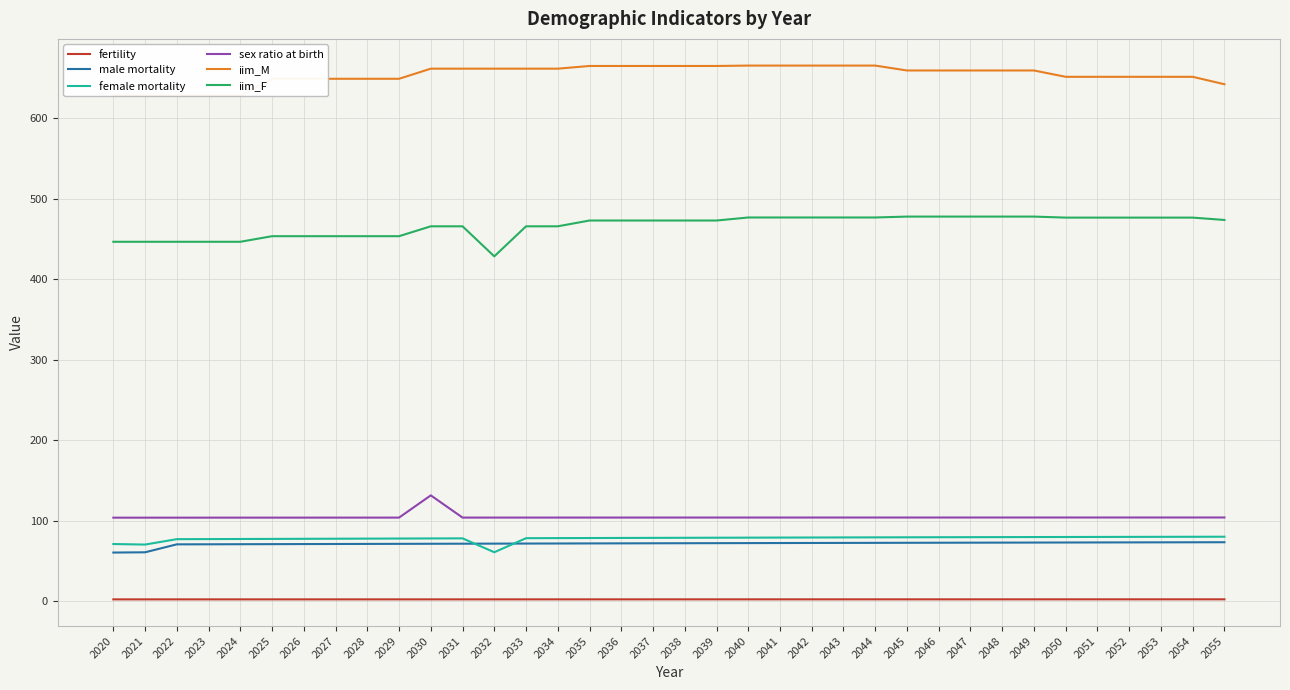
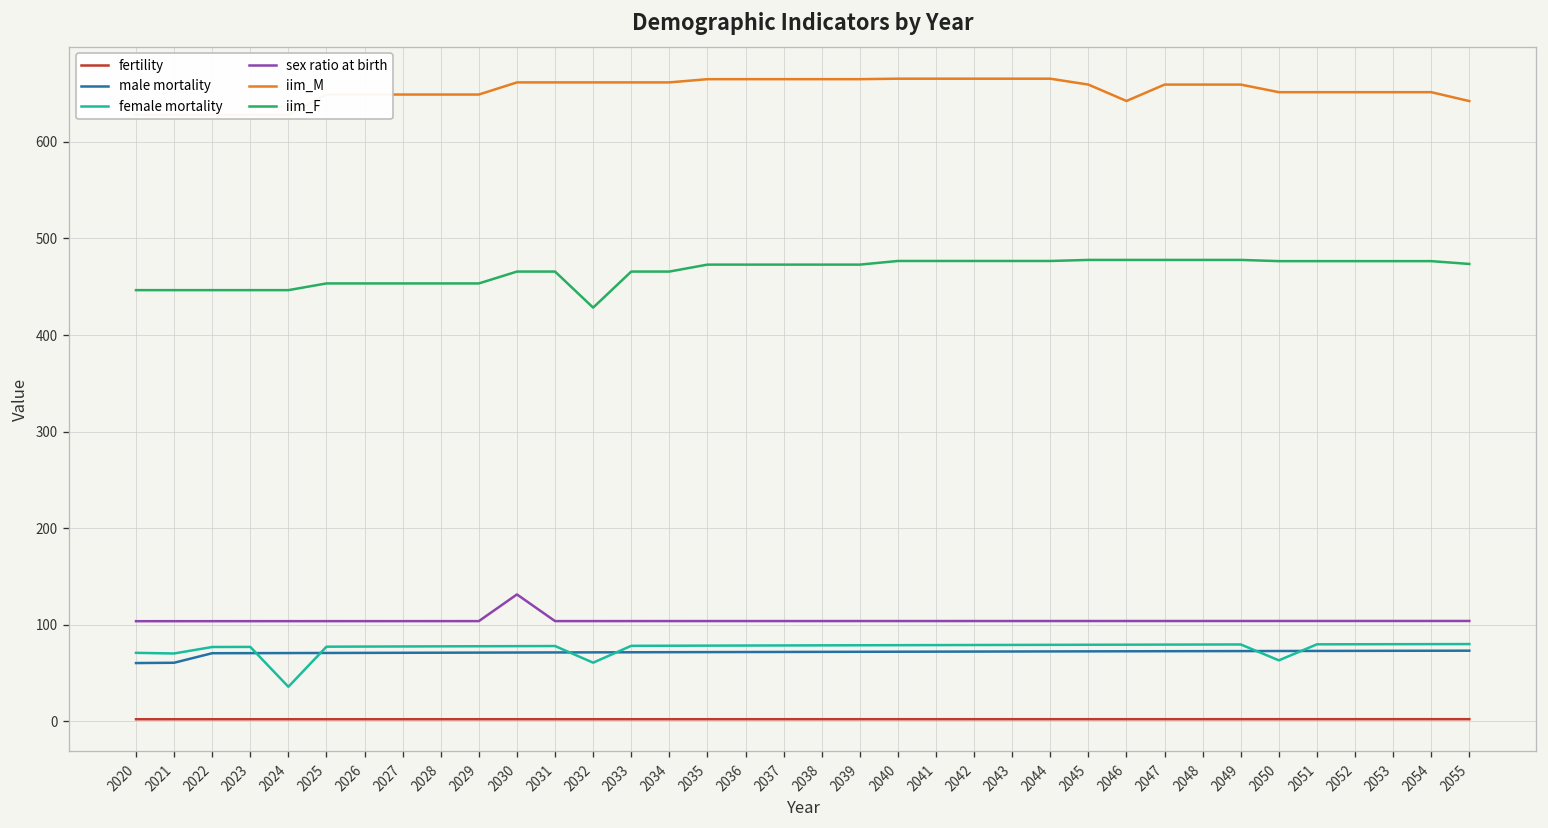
  {
    "female mortality": {
      "2020": 70,
      "2021": 70,
      "2022": 80,
      "2023": 80,
-     "2024": 80,
+     "2024": 40,
      "2025": 80,
      "2026": 80,
      "2027": 80,
      "2028": 80,
      "2029": 80,
      "2030": 80,
      "2031": 80,
      "2032": 60,
      "2033": 80,
      "2034": 80,
      "2035": 80,
      "2036": 80,
      "2037": 80,
      "2038": 80,
      "2039": 80,
      "2040": 80,
      "2041": 80,
      "2042": 80,
      "2043": 80,
      "2044": 80,
      "2045": 80,
      "2046": 80,
      "2047": 80,
      "2048": 80,
      "2049": 80,
-     "2050": 80,
+     "2050": 60,
      "2051": 80,
      "2052": 80,
      "2053": 80,
      "2054": 80,
      "2055": 80
    },
    "iim_M": {
      "2027": 650,
      "2028": 650,
      "2029": 650,
      "2030": 660,
      "2031": 660,
      "2032": 660,
      "2033": 660,
      "2034": 660,
      "2035": 660,
      "2036": 660,
      "2037": 660,
      "2038": 660,
      "2039": 660,
      "2040": 670,
      "2041": 670,
      "2042": 670,
      "2043": 670,
      "2044": 670,
      "2045": 660,
-     "2046": 660,
+     "2046": 640,
      "2047": 660,
      "2048": 660,
      "2049": 660,
      "2050": 650,
      "2051": 650,
      "2052": 650,
      "2053": 650,
      "2054": 650,
      "2055": 640
    }
  }
